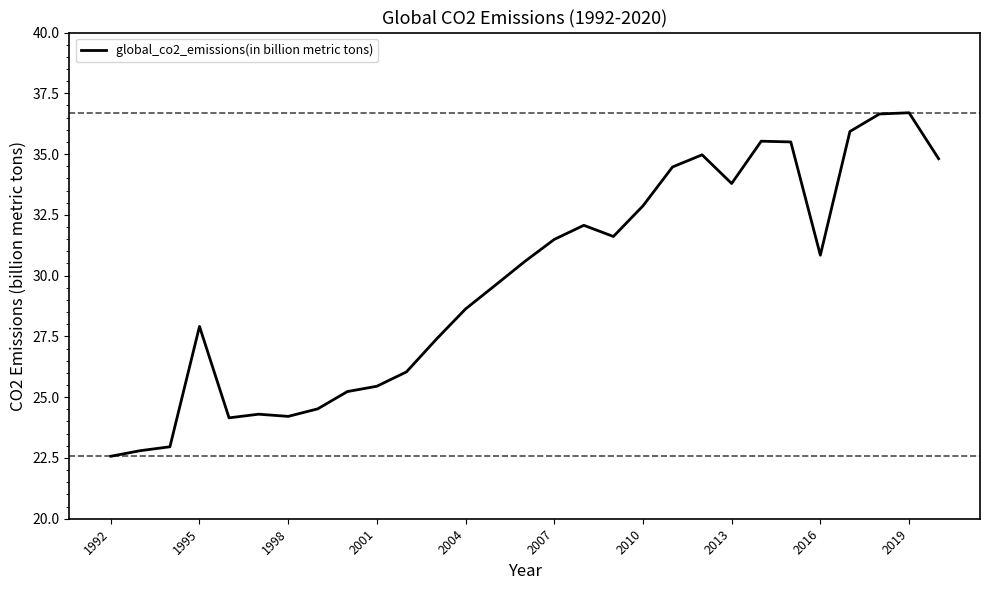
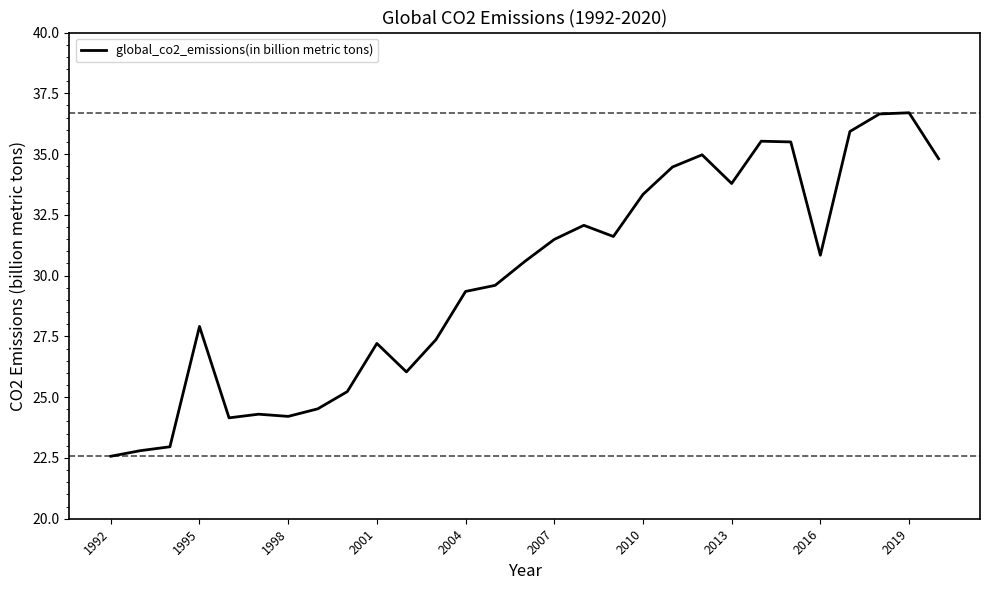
  {
    "1992": 22.6,
    "1995": 27.9,
    "1998": 24.2,
-   "2001": 25.5,
-   "2004": 28.6,
+   "2001": 27.2,
+   "2004": 29.4,
    "2007": 31.5,
-   "2010": 32.9,
+   "2010": 33.3,
    "2013": 33.8,
    "2016": 30.8,
    "2019": 36.7
  }
